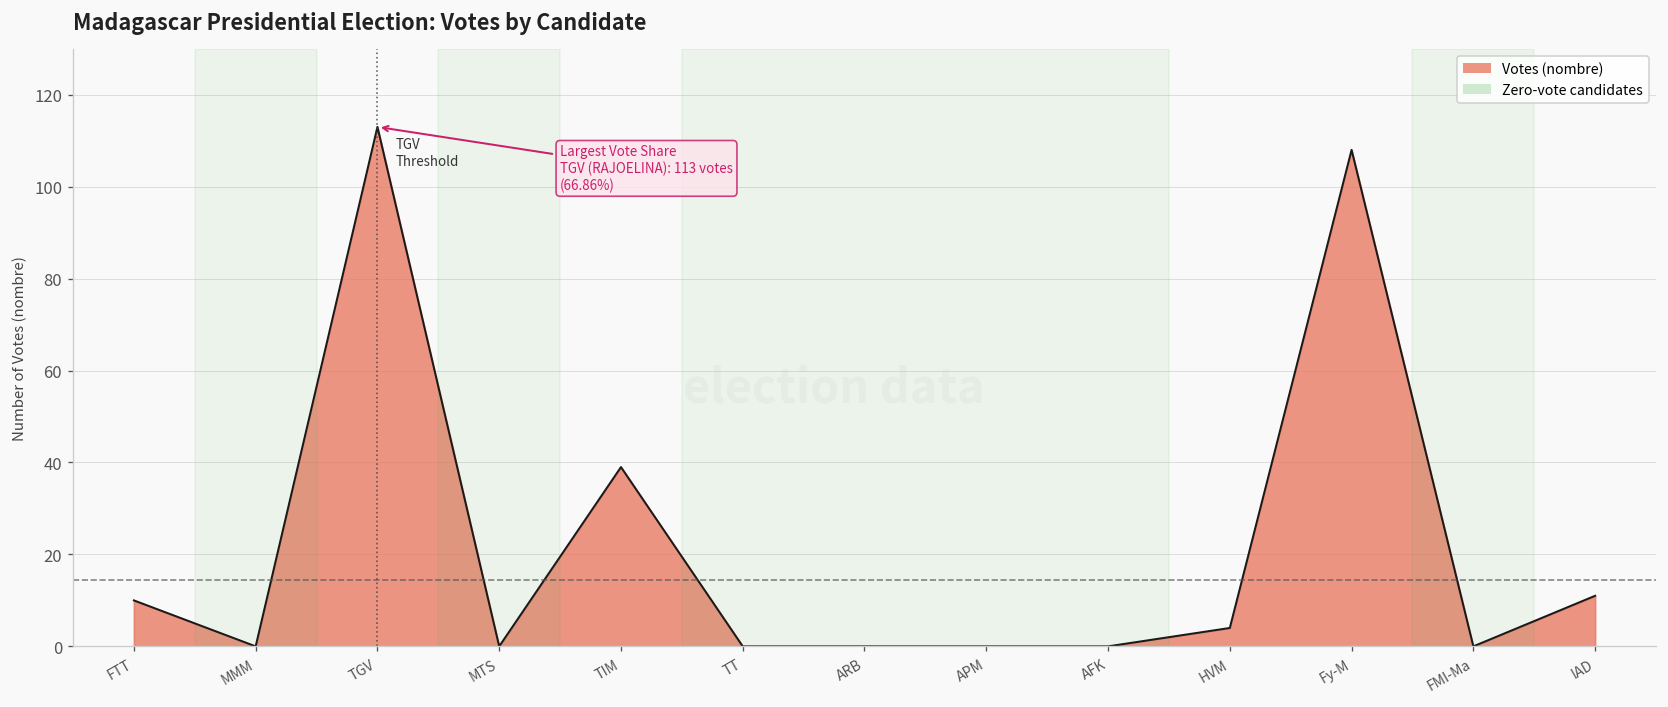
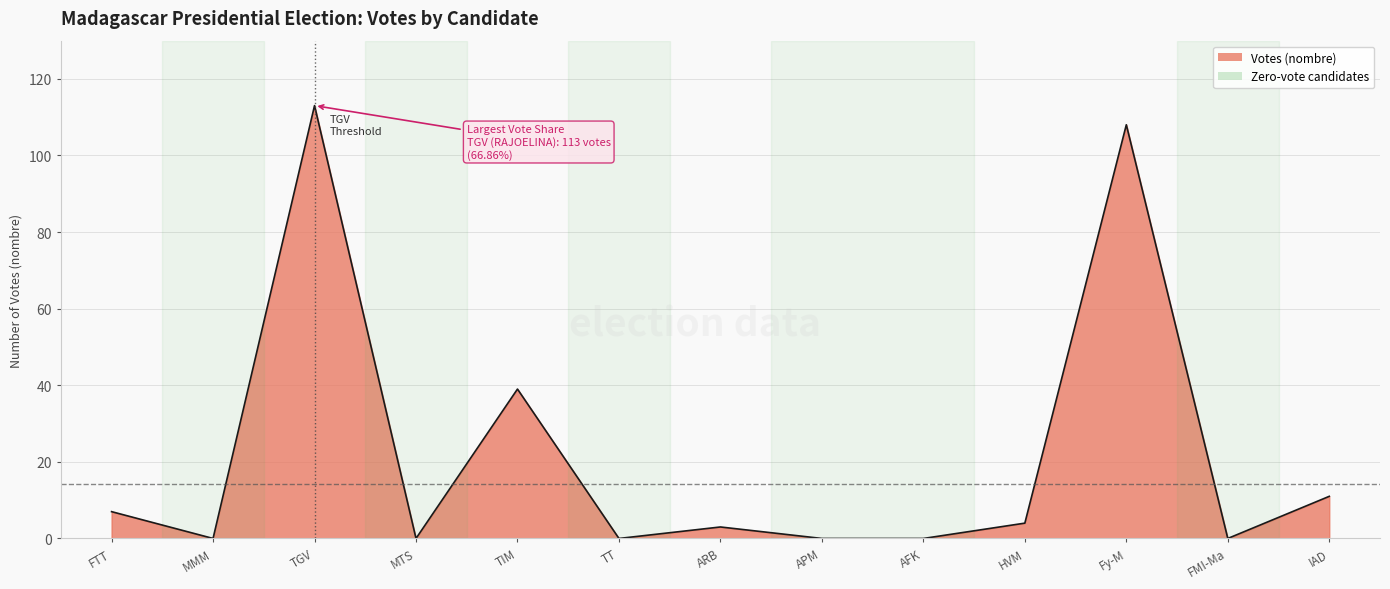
  {
-   "FTT": 10,
+   "FTT": 7,
    "MMM": 0,
    "MTS": 0,
    "TIM": 39,
    "TT": 0,
-   "ARB": 0,
+   "ARB": 3,
    "APM": 0,
    "AFK": 0,
    "HVM": 4,
    "Fy-M": 108,
    "FMI-Ma": 0,
    "IAD": 11
  }
